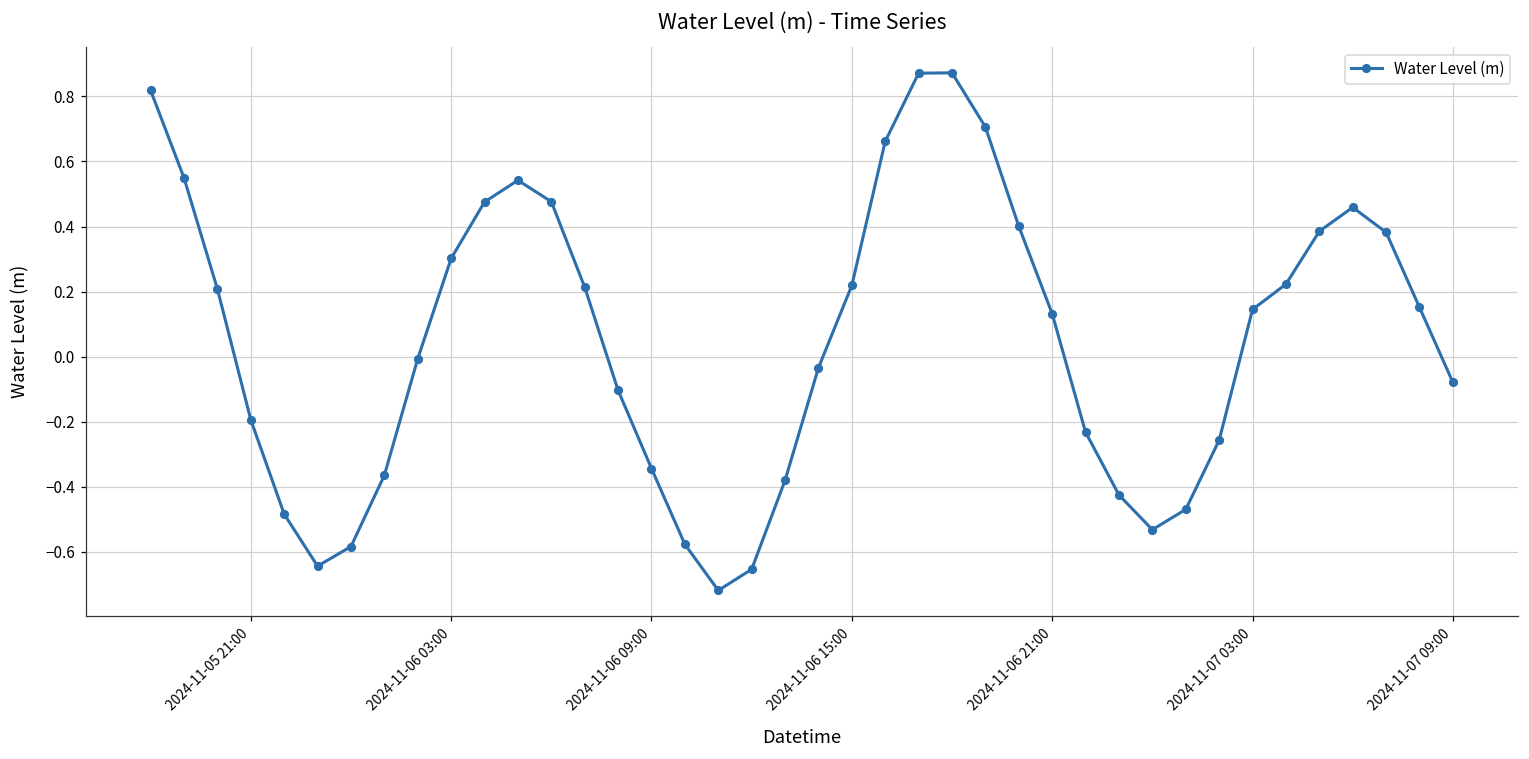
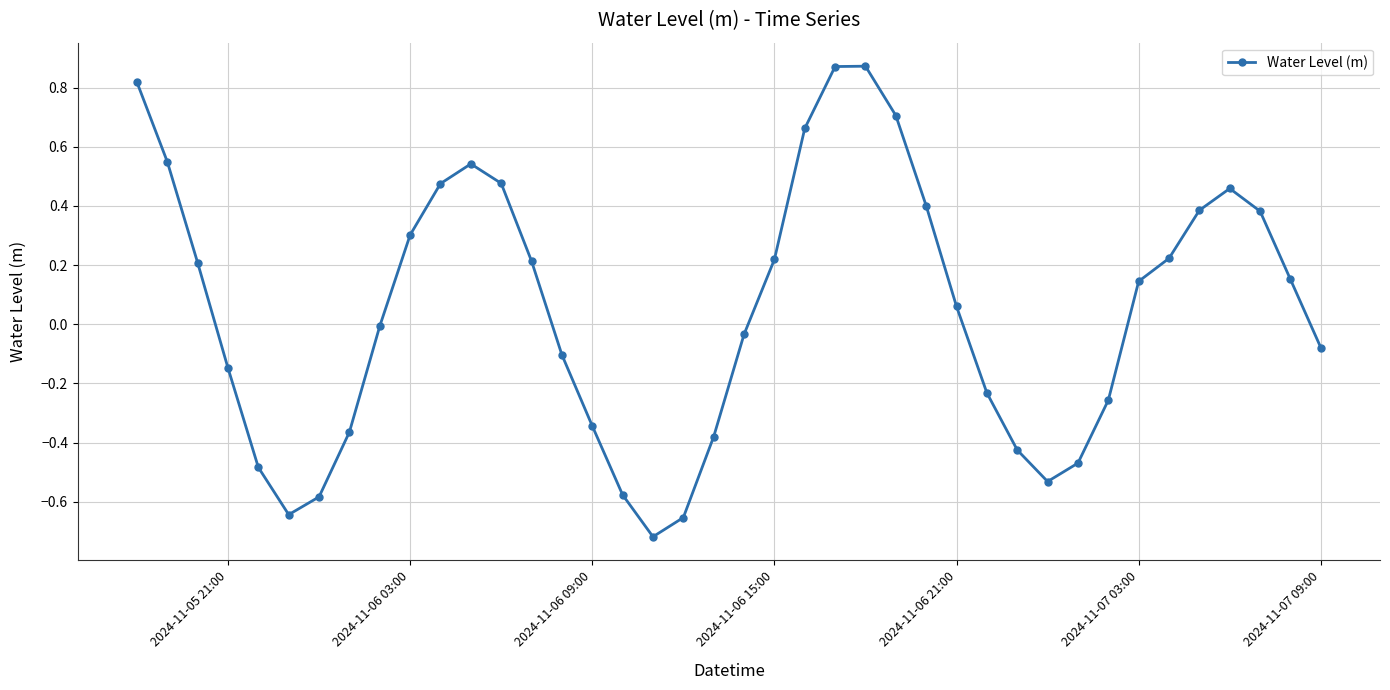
  {
-   "2024-11-05 21:00": -0.19,
+   "2024-11-05 21:00": -0.15,
    "2024-11-06 03:00": 0.30,
    "2024-11-06 09:00": -0.34,
    "2024-11-06 15:00": 0.22,
-   "2024-11-06 21:00": 0.13,
+   "2024-11-06 21:00": 0.06,
    "2024-11-07 03:00": 0.15,
    "2024-11-07 09:00": -0.08
  }
